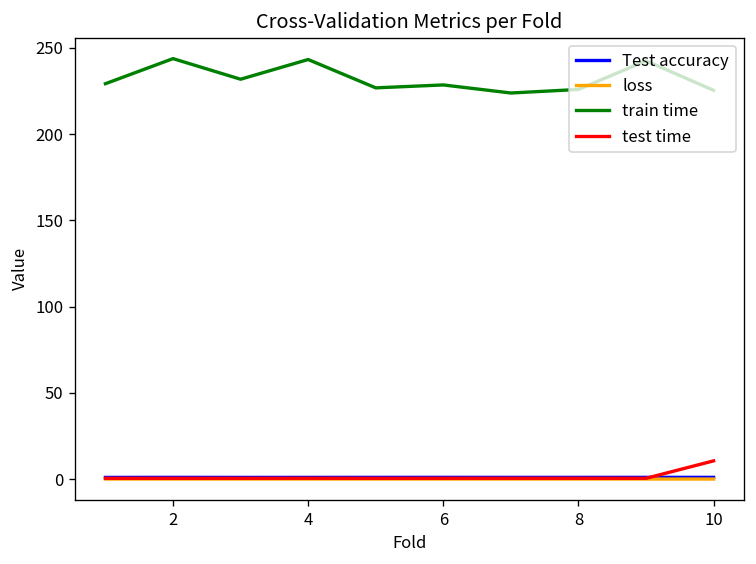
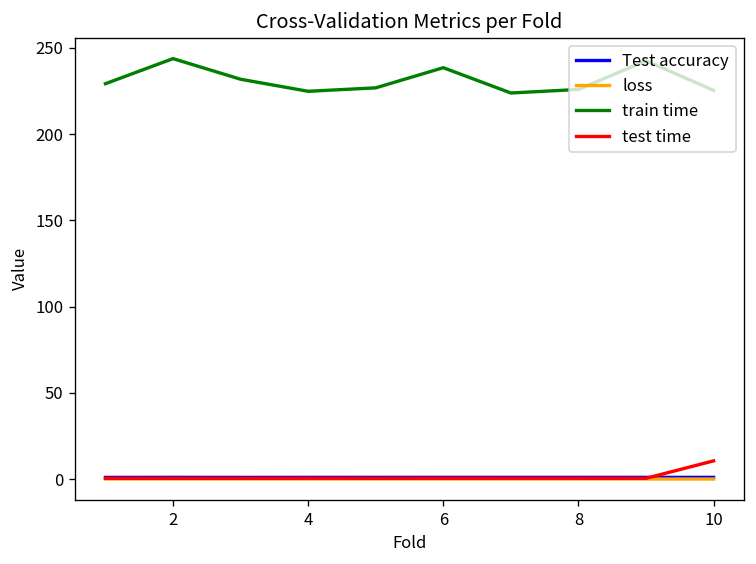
  {
    "train time": {
      "2": 244,
-     "4": 243,
-     "6": 228
+     "4": 225,
+     "6": 238
    },
    "test time": {
      "10": 11
    }
  }
